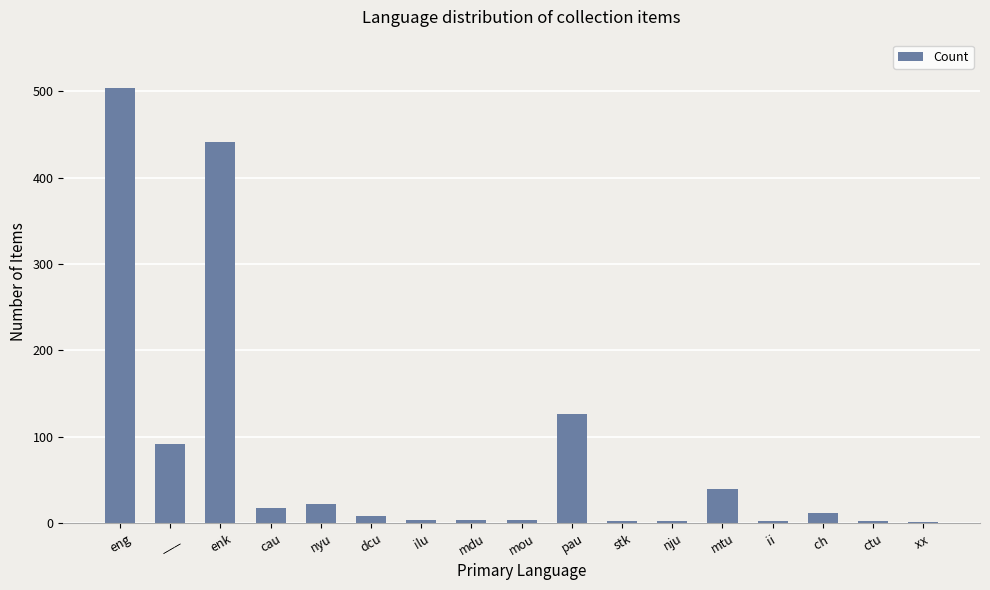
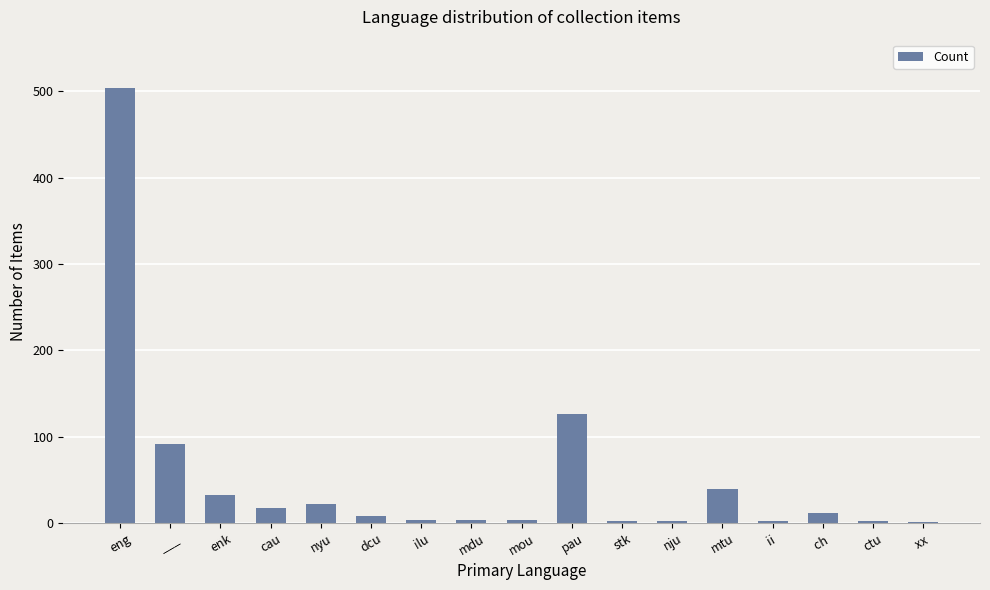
  {
    "eng": 500,
    "___": 90,
-   "enk": 440,
+   "enk": 30,
    "cau": 20,
    "nyu": 20,
    "dcu": 10,
    "ilu": 0,
    "mdu": 0,
    "mou": 0,
    "pau": 130,
    "mtu": 40,
    "ch": 10
  }
